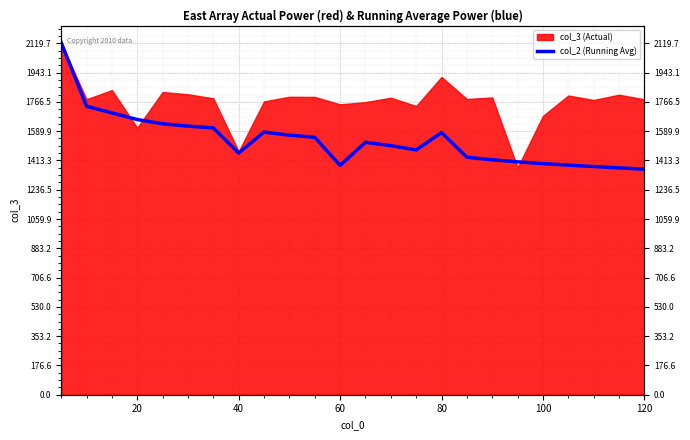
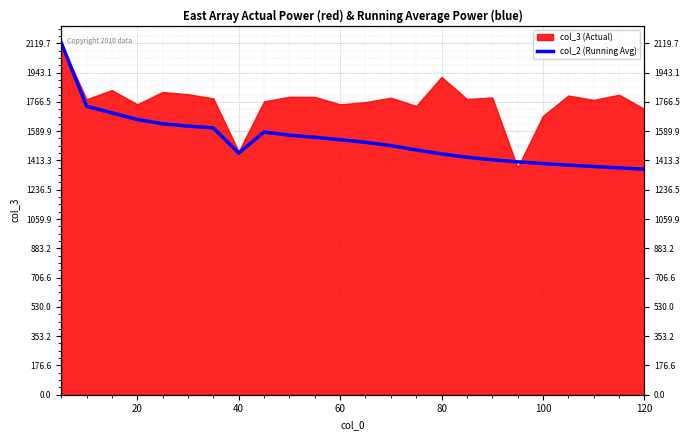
  {
    "col_3 (Actual)": {
-     "20": 1610,
+     "20": 1750,
      "60": 1750,
      "80": 1920,
      "100": 1680,
-     "120": 1780
+     "120": 1720
    },
    "col_2 (Running Avg)": {
      "20": 1660,
-     "60": 1380,
-     "80": 1580,
+     "60": 1540,
+     "80": 1450,
      "100": 1390,
      "120": 1360
    }
  }
